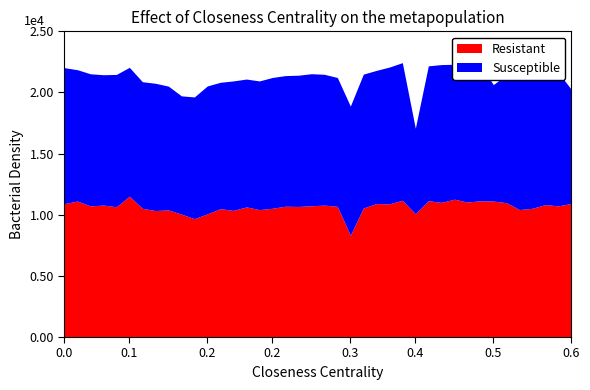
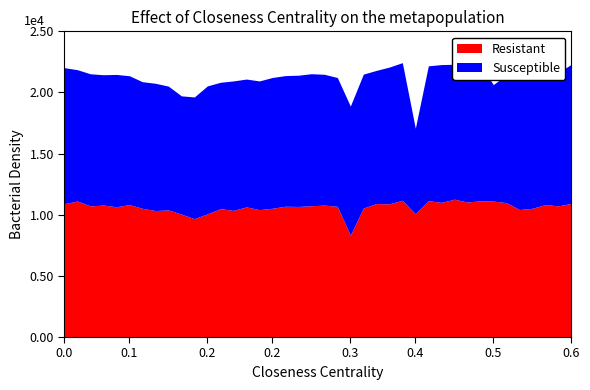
  {
    "Resistant": {
-     "0.1": 1.15
+     "0.1": 1.08
    },
    "Susceptible": {
      "0.0": 1.11,
      "0.1": 1.05,
      "0.3": 1.06,
      "0.4": 0.70,
      "0.5": 0.95,
-     "0.6": 0.93
+     "0.6": 1.14
    }
  }
